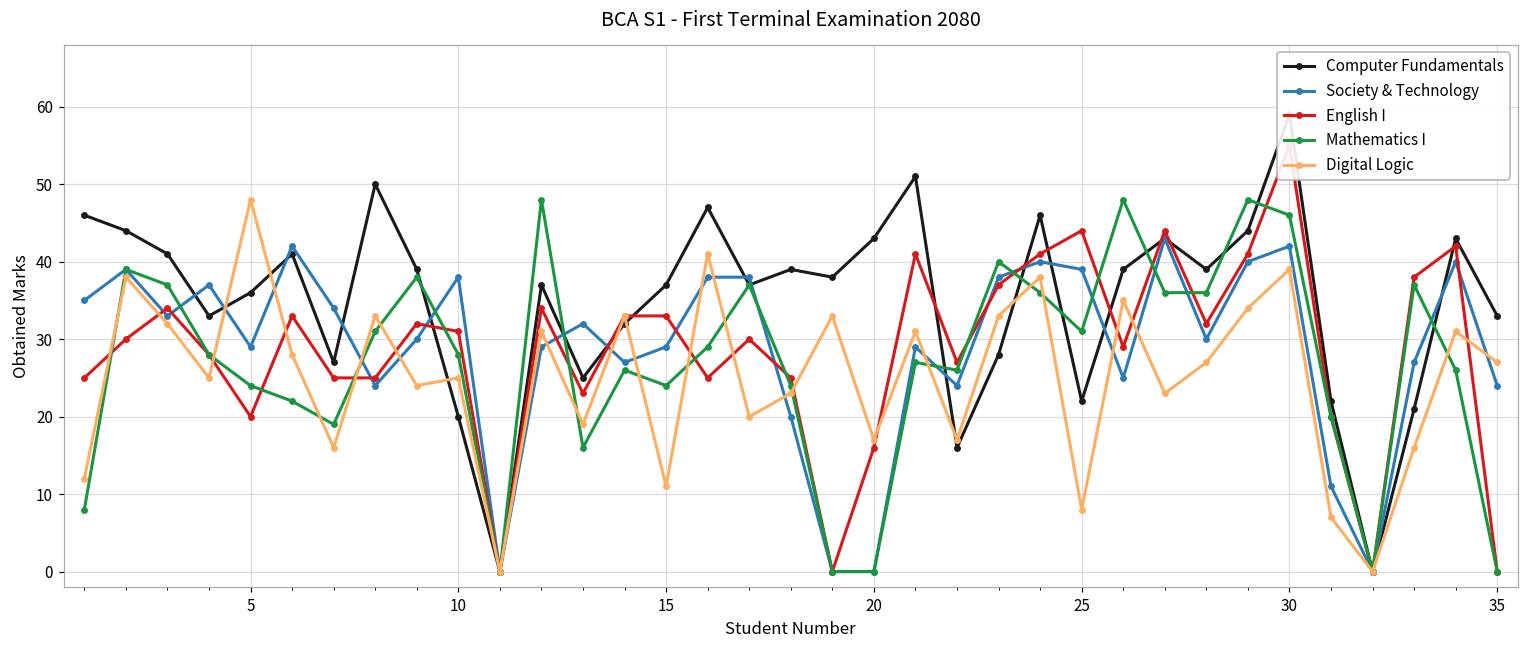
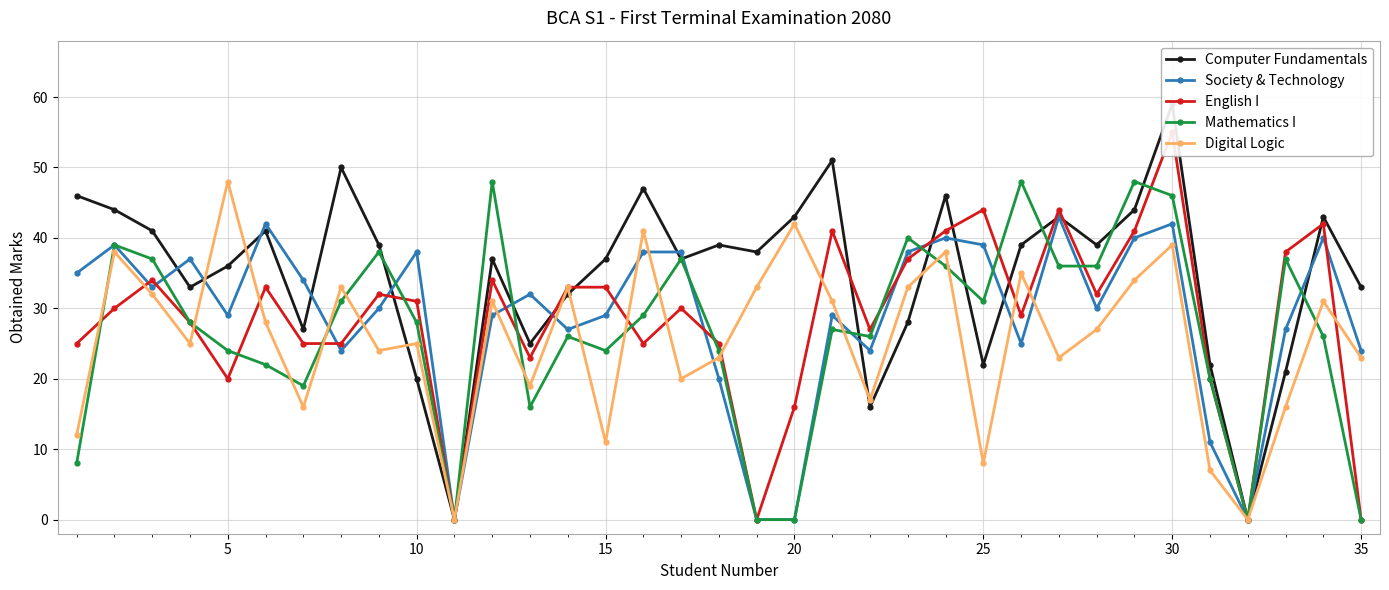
  {
    "Computer Fundamentals": {
      "5": 36,
      "10": 20,
      "15": 37,
      "20": 43,
      "25": 22,
      "35": 33
    },
    "Society & Technology": {
      "5": 29,
      "10": 38,
      "15": 29,
      "25": 39,
      "30": 42,
      "35": 24
    },
    "English I": {
      "5": 20,
      "10": 31,
      "15": 33,
      "20": 16,
      "25": 44
    },
    "Mathematics I": {
      "5": 24,
      "10": 28,
      "15": 24,
      "25": 31,
      "30": 46
    },
    "Digital Logic": {
      "5": 48,
      "10": 25,
      "15": 11,
-     "20": 17,
+     "20": 42,
      "25": 8,
      "30": 39,
-     "35": 27
+     "35": 23
    }
  }
